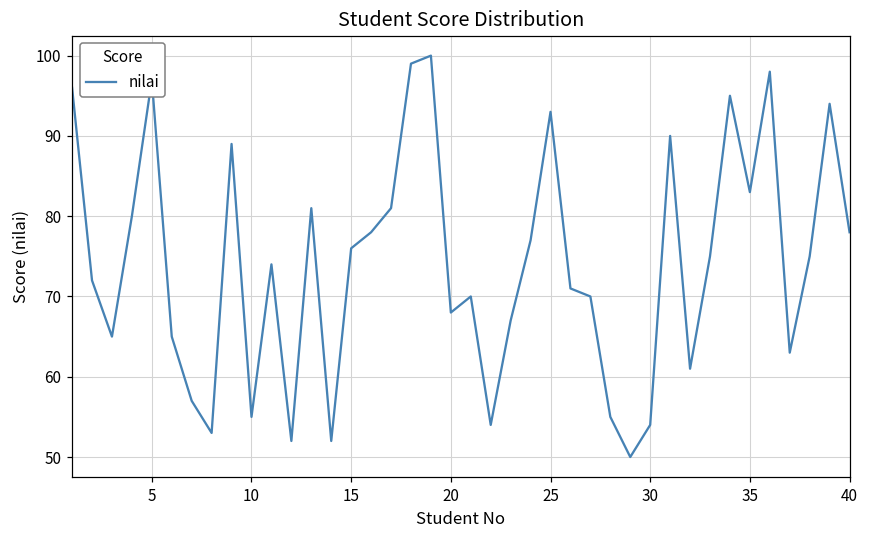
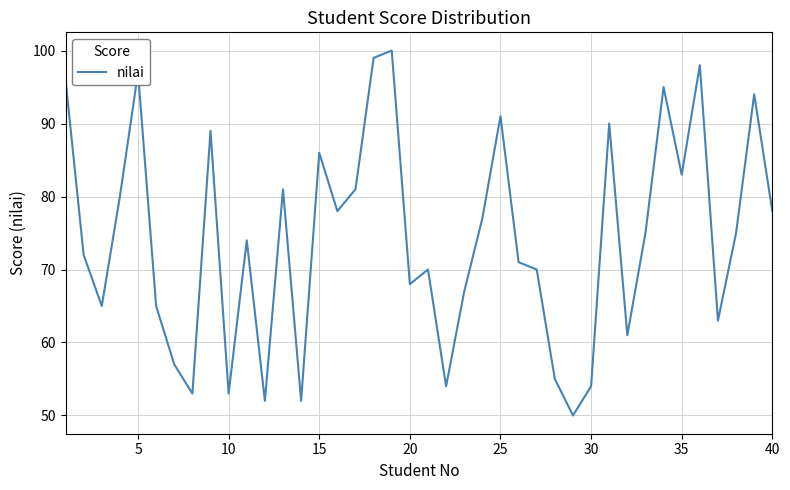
  {
-   "10": 55,
-   "15": 76,
+   "10": 53,
+   "15": 86,
    "20": 68,
-   "25": 93,
+   "25": 91,
    "30": 54,
    "35": 83,
    "40": 78
  }
